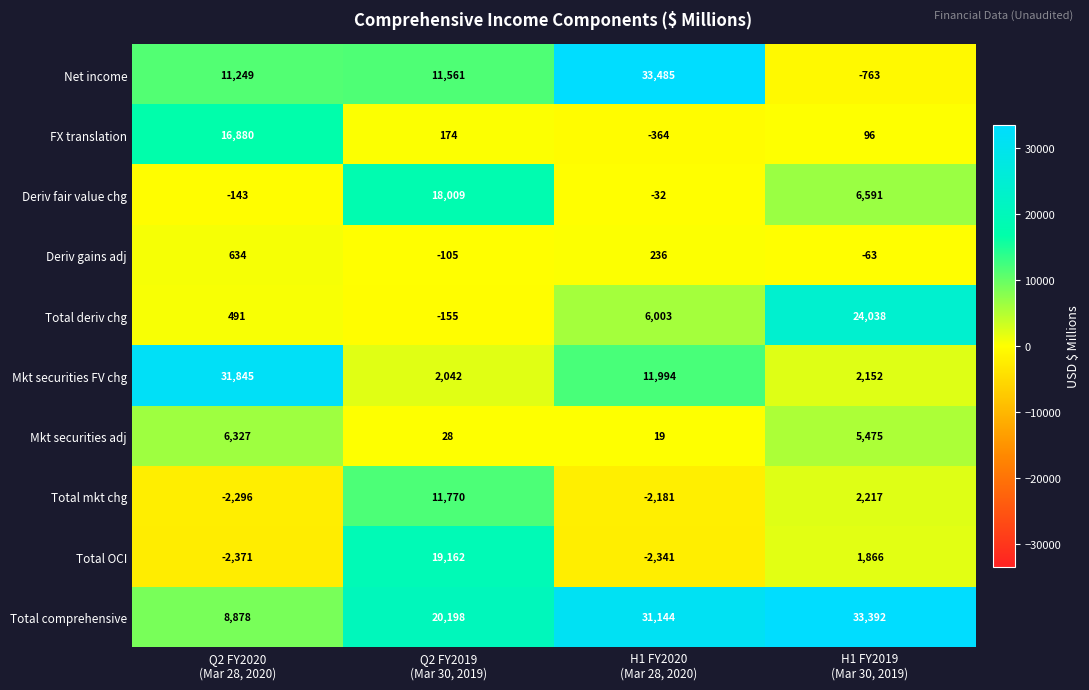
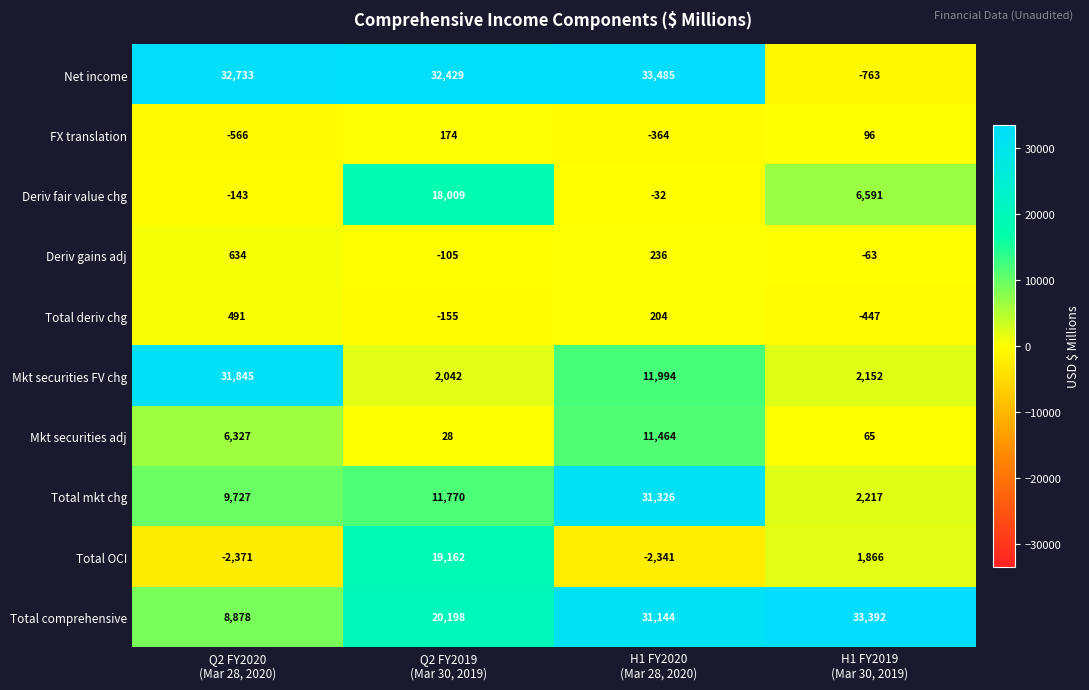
  {
    "Net income": {
-     "Q2 FY2020 (Mar 28, 2020)": "11,249",
-     "Q2 FY2019 (Mar 30, 2019)": "11,561",
+     "Q2 FY2020 (Mar 28, 2020)": "32,733",
+     "Q2 FY2019 (Mar 30, 2019)": "32,429",
      "H1 FY2020 (Mar 28, 2020)": "33,485",
      "H1 FY2019 (Mar 30, 2019)": "-763"
    },
    "FX translation": {
-     "Q2 FY2020 (Mar 28, 2020)": "16,880",
+     "Q2 FY2020 (Mar 28, 2020)": "-566",
      "Q2 FY2019 (Mar 30, 2019)": "174",
      "H1 FY2020 (Mar 28, 2020)": "-364",
      "H1 FY2019 (Mar 30, 2019)": "96"
    },
    "Deriv fair value chg": {
      "Q2 FY2020 (Mar 28, 2020)": "-143",
      "Q2 FY2019 (Mar 30, 2019)": "18,009",
      "H1 FY2020 (Mar 28, 2020)": "-32",
      "H1 FY2019 (Mar 30, 2019)": "6,591"
    },
    "Deriv gains adj": {
      "Q2 FY2020 (Mar 28, 2020)": "634",
      "Q2 FY2019 (Mar 30, 2019)": "-105",
      "H1 FY2020 (Mar 28, 2020)": "236",
      "H1 FY2019 (Mar 30, 2019)": "-63"
    },
    "Total deriv chg": {
      "Q2 FY2020 (Mar 28, 2020)": "491",
      "Q2 FY2019 (Mar 30, 2019)": "-155",
-     "H1 FY2020 (Mar 28, 2020)": "6,003",
-     "H1 FY2019 (Mar 30, 2019)": "24,038"
+     "H1 FY2020 (Mar 28, 2020)": "204",
+     "H1 FY2019 (Mar 30, 2019)": "-447"
    },
    "Mkt securities FV chg": {
      "Q2 FY2020 (Mar 28, 2020)": "31,845",
      "Q2 FY2019 (Mar 30, 2019)": "2,042",
      "H1 FY2020 (Mar 28, 2020)": "11,994",
      "H1 FY2019 (Mar 30, 2019)": "2,152"
    },
    "Mkt securities adj": {
      "Q2 FY2020 (Mar 28, 2020)": "6,327",
      "Q2 FY2019 (Mar 30, 2019)": "28",
-     "H1 FY2020 (Mar 28, 2020)": "19",
-     "H1 FY2019 (Mar 30, 2019)": "5,475"
+     "H1 FY2020 (Mar 28, 2020)": "11,464",
+     "H1 FY2019 (Mar 30, 2019)": "65"
    },
    "Total mkt chg": {
-     "Q2 FY2020 (Mar 28, 2020)": "-2,296",
+     "Q2 FY2020 (Mar 28, 2020)": "9,727",
      "Q2 FY2019 (Mar 30, 2019)": "11,770",
-     "H1 FY2020 (Mar 28, 2020)": "-2,181",
+     "H1 FY2020 (Mar 28, 2020)": "31,326",
      "H1 FY2019 (Mar 30, 2019)": "2,217"
    },
    "Total OCI": {
      "Q2 FY2020 (Mar 28, 2020)": "-2,371",
      "Q2 FY2019 (Mar 30, 2019)": "19,162",
      "H1 FY2020 (Mar 28, 2020)": "-2,341",
      "H1 FY2019 (Mar 30, 2019)": "1,866"
    },
    "Total comprehensive": {
      "Q2 FY2020 (Mar 28, 2020)": "8,878",
      "Q2 FY2019 (Mar 30, 2019)": "20,198",
      "H1 FY2020 (Mar 28, 2020)": "31,144",
      "H1 FY2019 (Mar 30, 2019)": "33,392"
    }
  }
